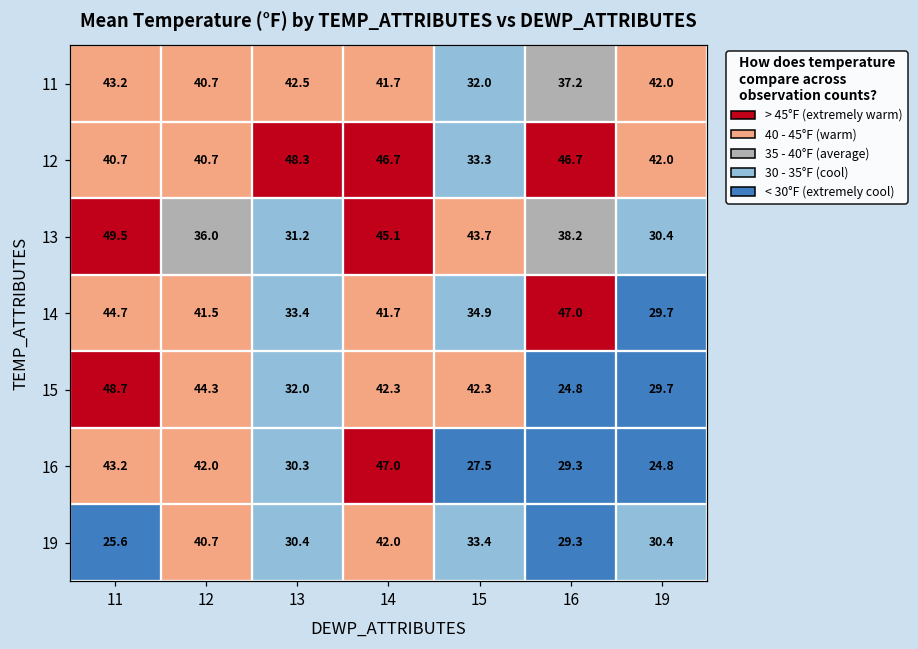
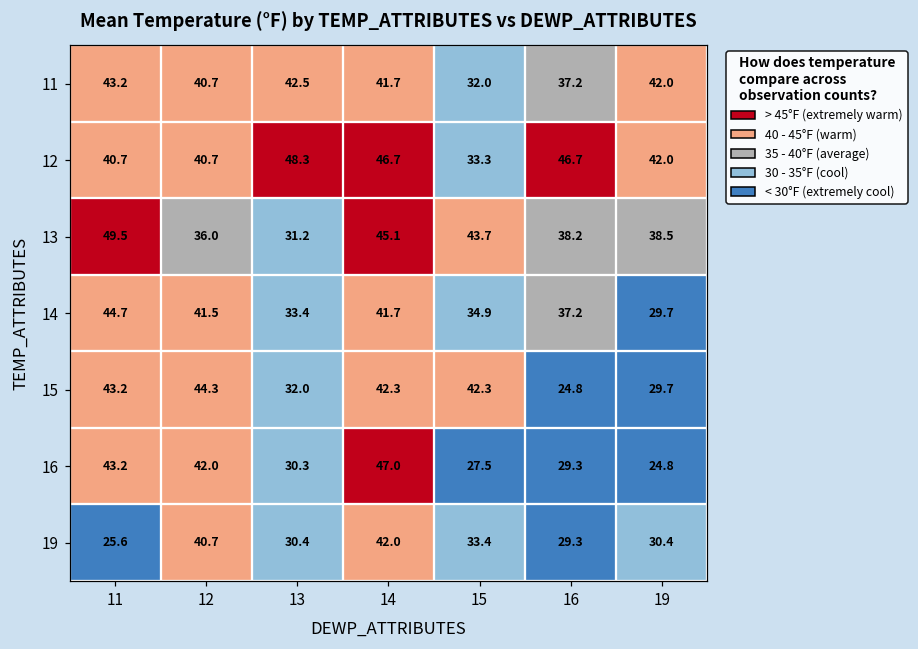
  {
    "11": {
      "11": 43.2,
      "12": 40.7,
      "13": 42.5,
      "14": 41.7,
      "15": 32.0,
      "16": 37.2,
      "19": 42.0
    },
    "12": {
      "11": 40.7,
      "12": 40.7,
      "13": 48.3,
      "14": 46.7,
      "15": 33.3,
      "16": 46.7,
      "19": 42.0
    },
    "13": {
      "11": 49.5,
      "12": 36.0,
      "13": 31.2,
      "14": 45.1,
      "15": 43.7,
      "16": 38.2,
-     "19": 30.4
+     "19": 38.5
    },
    "14": {
      "11": 44.7,
      "12": 41.5,
      "13": 33.4,
      "14": 41.7,
      "15": 34.9,
-     "16": 47.0,
+     "16": 37.2,
      "19": 29.7
    },
    "15": {
-     "11": 48.7,
+     "11": 43.2,
      "12": 44.3,
      "13": 32.0,
      "14": 42.3,
      "15": 42.3,
      "16": 24.8,
      "19": 29.7
    },
    "16": {
      "11": 43.2,
      "12": 42.0,
      "13": 30.3,
      "14": 47.0,
      "15": 27.5,
      "16": 29.3,
      "19": 24.8
    },
    "19": {
      "11": 25.6,
      "12": 40.7,
      "13": 30.4,
      "14": 42.0,
      "15": 33.4,
      "16": 29.3,
      "19": 30.4
    }
  }
